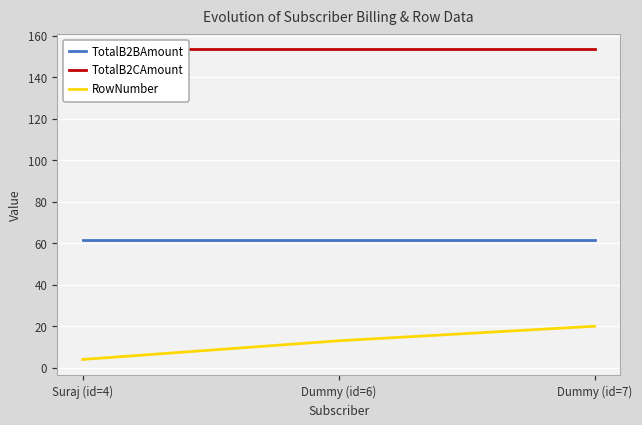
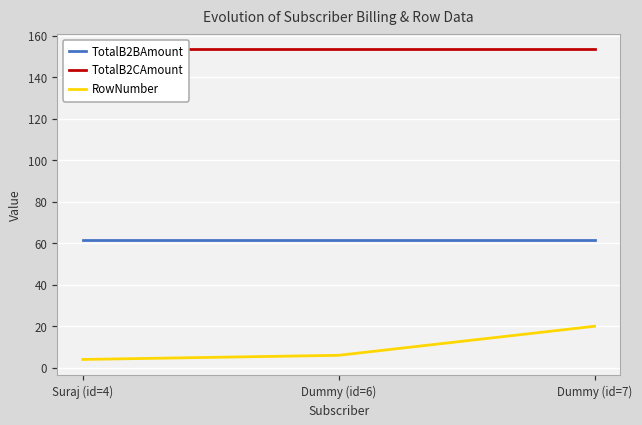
  {
    "TotalB2BAmount": {
      "Suraj (id=4)": 61,
      "Dummy (id=6)": 61,
      "Dummy (id=7)": 61
    },
    "TotalB2CAmount": {
      "Dummy (id=6)": 153,
      "Dummy (id=7)": 153
    },
    "RowNumber": {
      "Suraj (id=4)": 4,
-     "Dummy (id=6)": 13,
+     "Dummy (id=6)": 6,
      "Dummy (id=7)": 20
    }
  }
